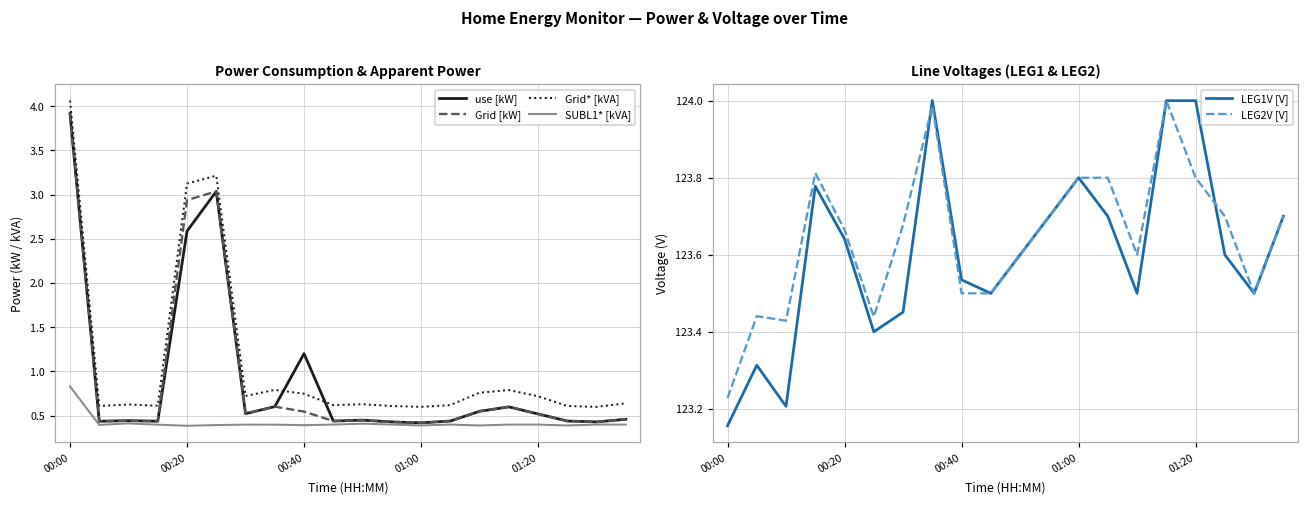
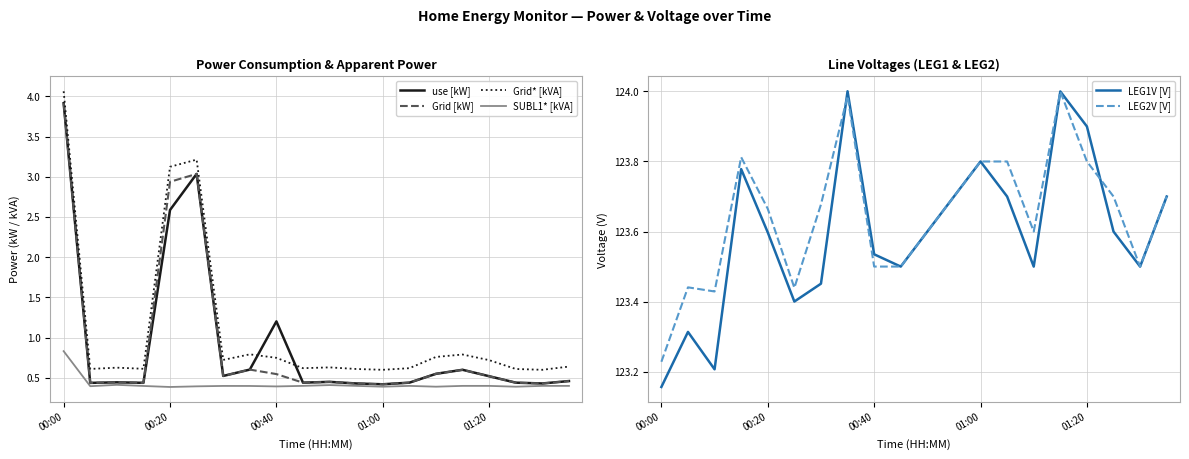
  {
    "Power Consumption & Apparent Power": {
      "Grid [kW]": {
        "00:20": 2.9,
        "00:40": 0.5
      },
      "SUBL1* [kVA]": {
        "00:00": 0.8,
        "00:20": 0.4,
        "00:40": 0.4,
        "01:20": 0.4
      }
    },
    "Line Voltages (LEG1 & LEG2)": {
      "LEG1V [V]": {
        "00:00": 123.16,
-       "00:20": 123.64,
+       "00:20": 123.60,
        "00:40": 123.54,
-       "01:20": 124.0
+       "01:20": 123.9
      },
      "LEG2V [V]": {
        "00:00": 123.23,
        "00:20": 123.66,
        "00:40": 123.50,
        "01:20": 123.80
      }
    }
  }
